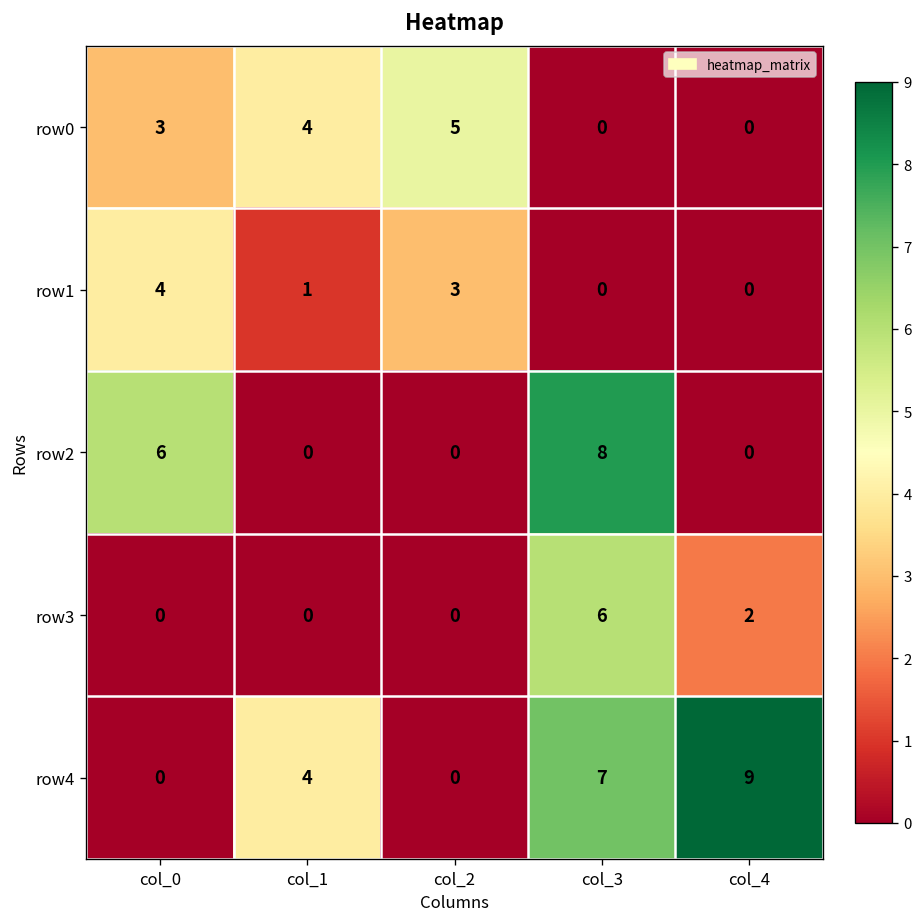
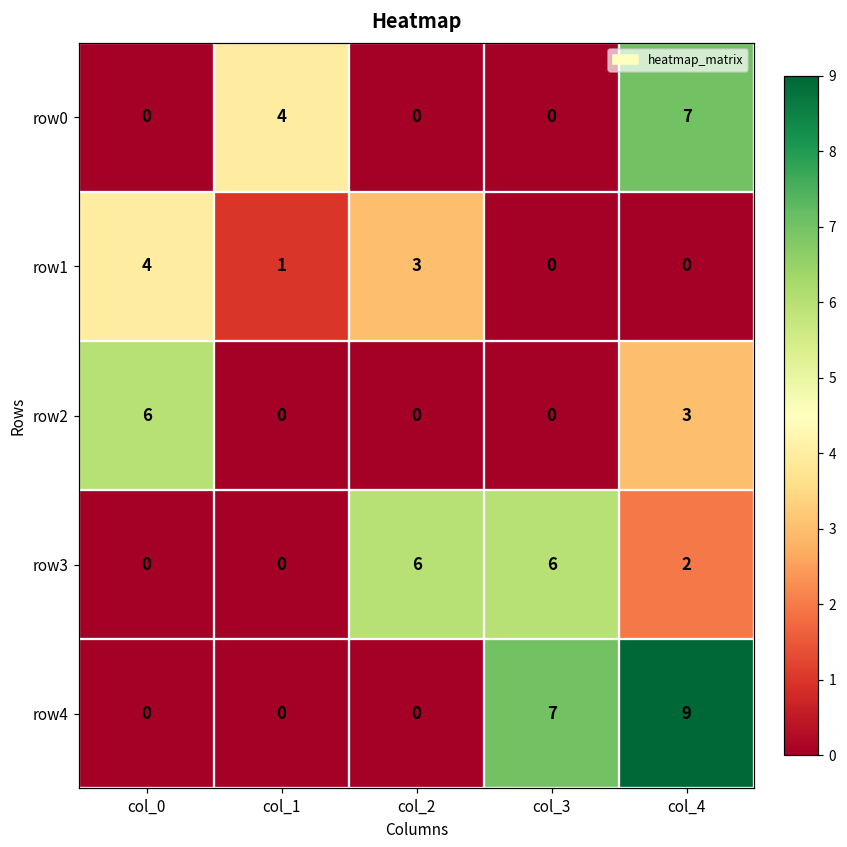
  {
    "row0": {
-     "col_0": 3,
+     "col_0": 0,
      "col_1": 4,
-     "col_2": 5,
+     "col_2": 0,
      "col_3": 0,
-     "col_4": 0
+     "col_4": 7
    },
    "row1": {
      "col_0": 4,
      "col_1": 1,
      "col_2": 3,
      "col_3": 0,
      "col_4": 0
    },
    "row2": {
      "col_0": 6,
      "col_1": 0,
      "col_2": 0,
-     "col_3": 8,
-     "col_4": 0
+     "col_3": 0,
+     "col_4": 3
    },
    "row3": {
      "col_0": 0,
      "col_1": 0,
-     "col_2": 0,
+     "col_2": 6,
      "col_3": 6,
      "col_4": 2
    },
    "row4": {
      "col_0": 0,
-     "col_1": 4,
+     "col_1": 0,
      "col_2": 0,
      "col_3": 7,
      "col_4": 9
    }
  }
